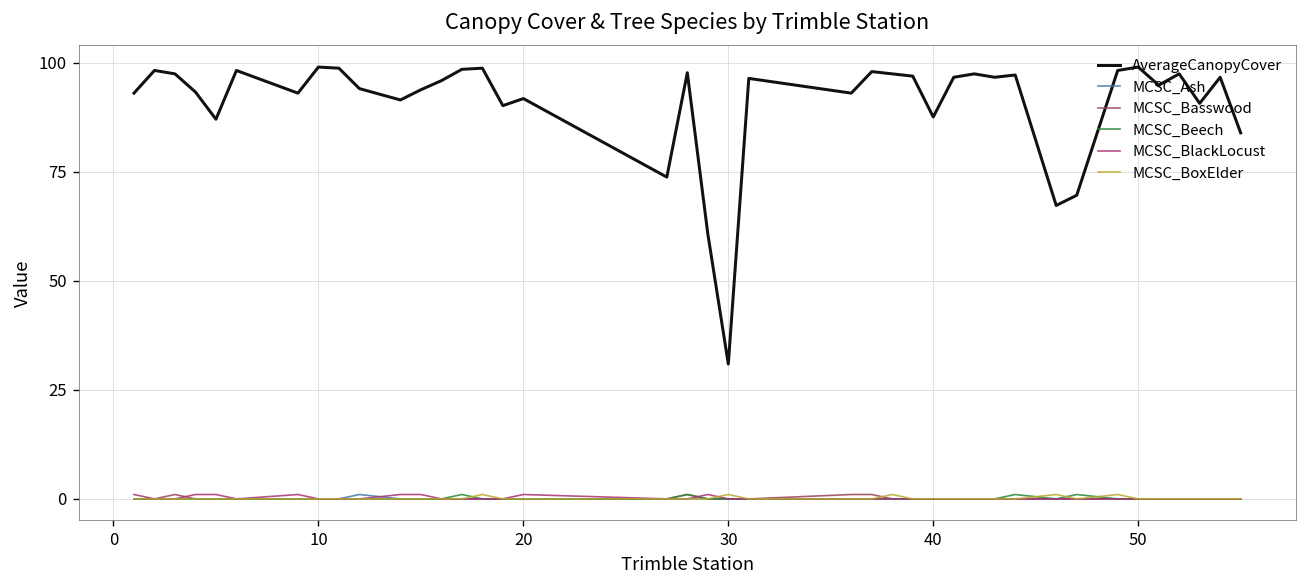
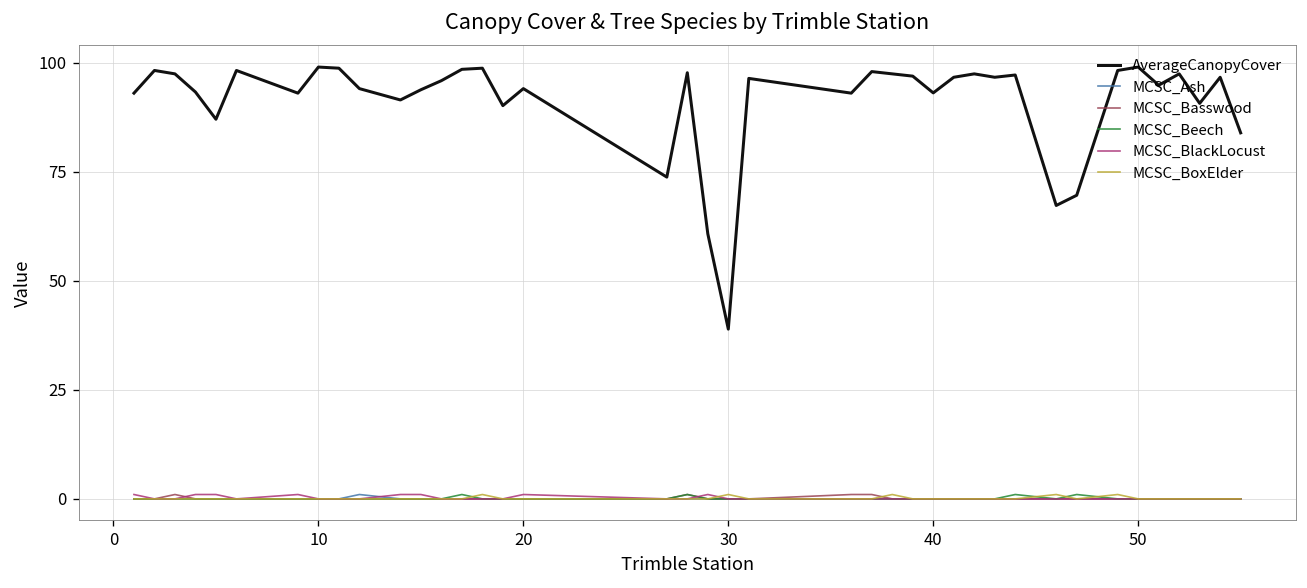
  {
    "AverageCanopyCover": {
      "10": 99,
-     "20": 92,
-     "30": 31,
-     "40": 88,
+     "20": 94,
+     "30": 39,
+     "40": 93,
      "50": 99
    },
    "MCSC_BoxElder": {
      "30": 1
    }
  }
